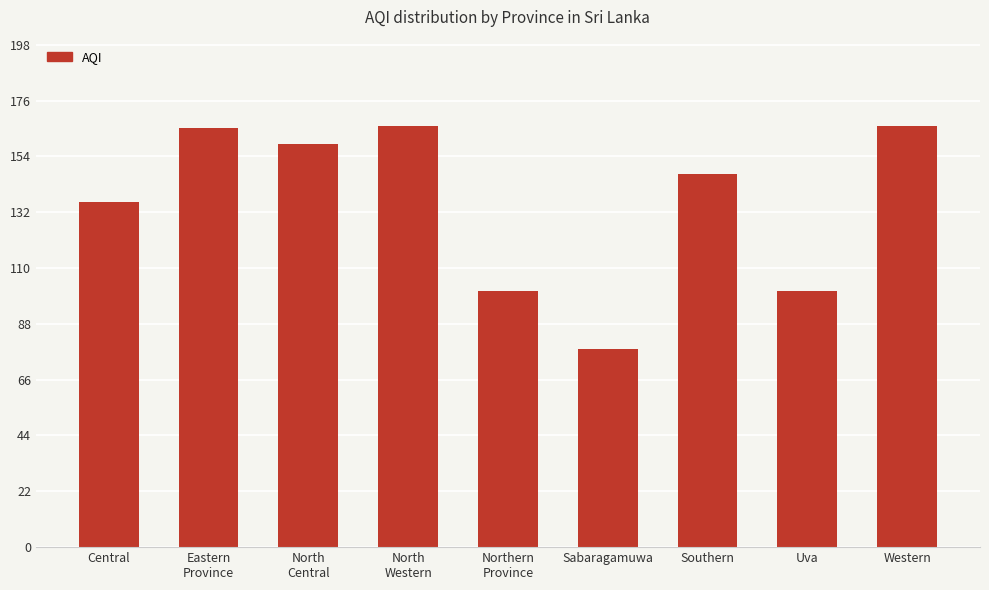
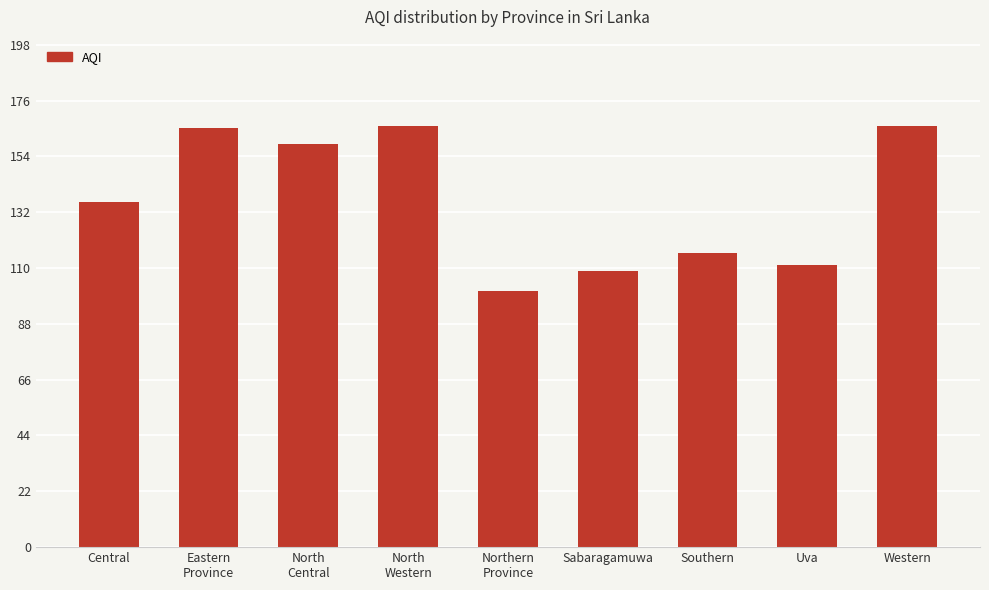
  {
    "Central": 136,
    "Eastern Province": 165,
    "North Central": 159,
    "North Western": 166,
    "Northern Province": 101,
-   "Sabaragamuwa": 78,
-   "Southern": 147,
-   "Uva": 101,
+   "Sabaragamuwa": 109,
+   "Southern": 116,
+   "Uva": 111,
    "Western": 166
  }
